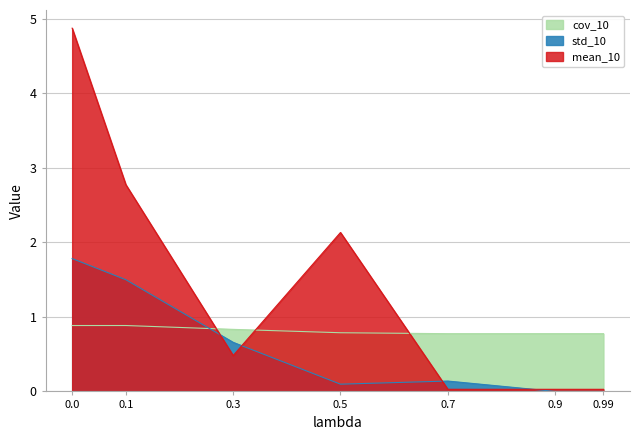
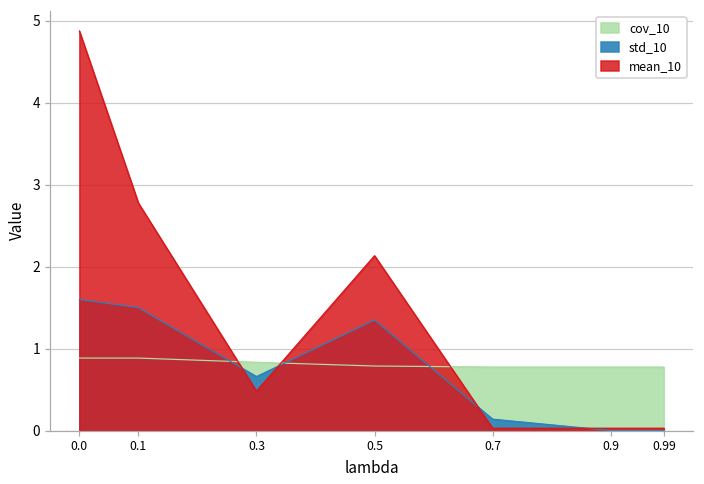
  {
    "cov_10": {
      "0.0": 0.9,
      "0.1": 0.9,
      "0.3": 0.8,
      "0.5": 0.8,
      "0.7": 0.8,
      "0.9": 0.8,
      "0.99": 0.8
    },
    "std_10": {
-     "0.0": 1.8,
+     "0.0": 1.6,
      "0.1": 1.5,
      "0.3": 0.7,
-     "0.5": 0.1,
+     "0.5": 1.3,
      "0.7": 0.1
    },
    "mean_10": {
      "0.0": 4.9,
      "0.1": 2.8,
      "0.3": 0.5,
      "0.5": 2.1,
      "0.7": 0.0
    }
  }
